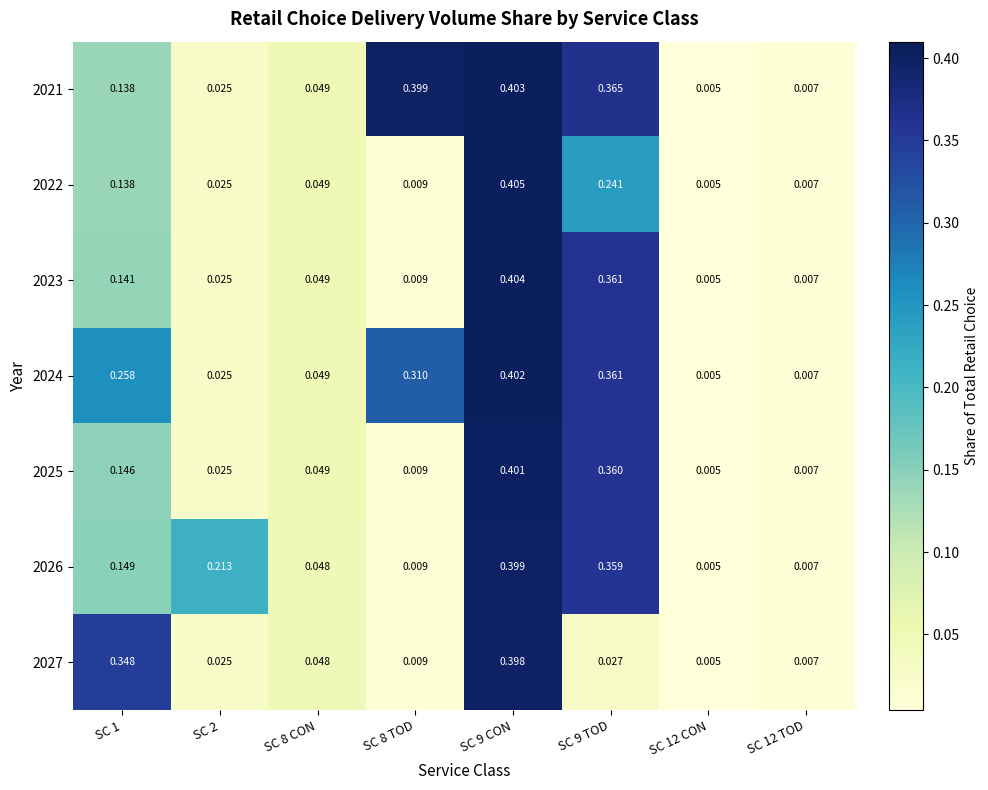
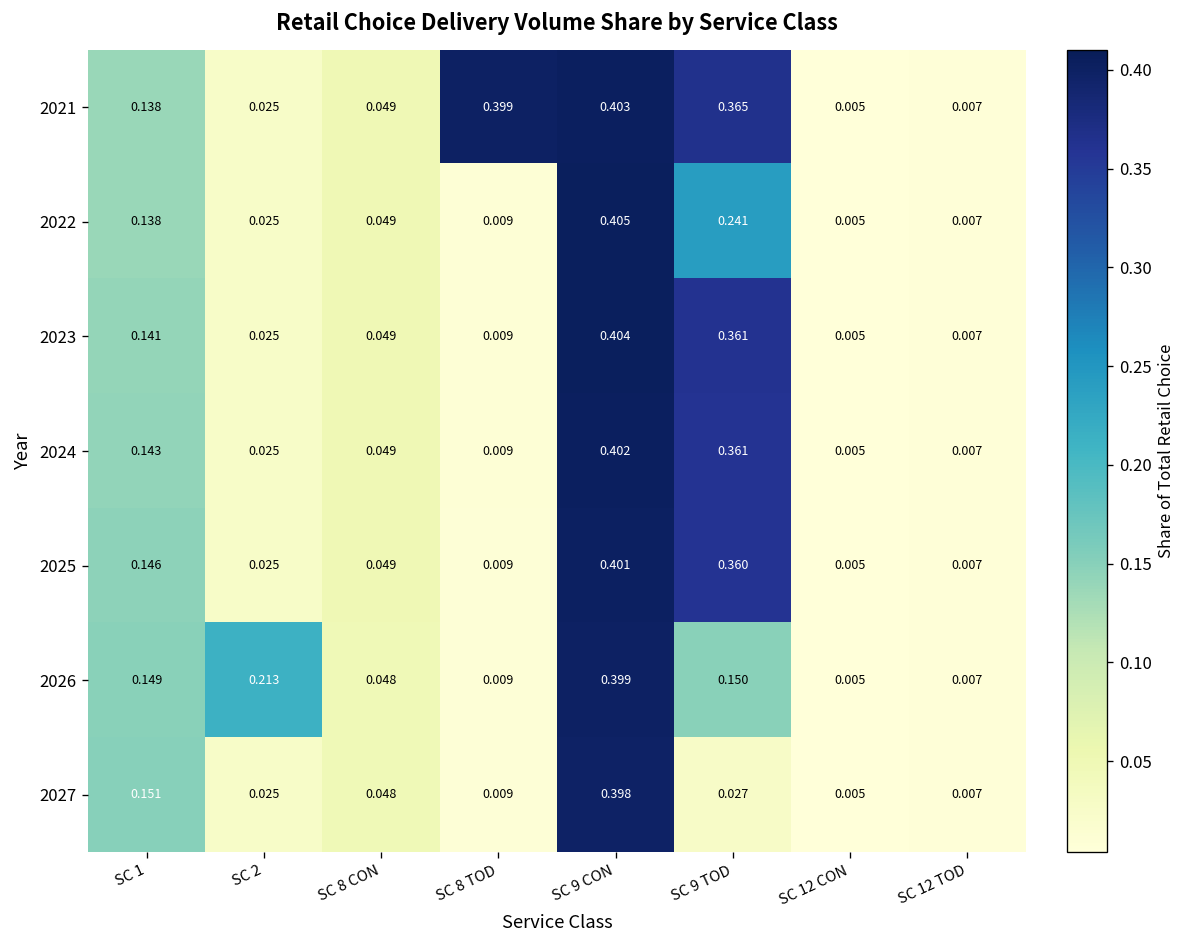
  {
    "2021": {
      "SC 1": 0.138,
      "SC 2": 0.025,
      "SC 8 CON": 0.049,
      "SC 8 TOD": 0.399,
      "SC 9 CON": 0.403,
      "SC 9 TOD": 0.365,
      "SC 12 CON": 0.005,
      "SC 12 TOD": 0.007
    },
    "2022": {
      "SC 1": 0.138,
      "SC 2": 0.025,
      "SC 8 CON": 0.049,
      "SC 8 TOD": 0.009,
      "SC 9 CON": 0.405,
      "SC 9 TOD": 0.241,
      "SC 12 CON": 0.005,
      "SC 12 TOD": 0.007
    },
    "2023": {
      "SC 1": 0.141,
      "SC 2": 0.025,
      "SC 8 CON": 0.049,
      "SC 8 TOD": 0.009,
      "SC 9 CON": 0.404,
      "SC 9 TOD": 0.361,
      "SC 12 CON": 0.005,
      "SC 12 TOD": 0.007
    },
    "2024": {
-     "SC 1": 0.258,
+     "SC 1": 0.143,
      "SC 2": 0.025,
      "SC 8 CON": 0.049,
-     "SC 8 TOD": 0.310,
+     "SC 8 TOD": 0.009,
      "SC 9 CON": 0.402,
      "SC 9 TOD": 0.361,
      "SC 12 CON": 0.005,
      "SC 12 TOD": 0.007
    },
    "2025": {
      "SC 1": 0.146,
      "SC 2": 0.025,
      "SC 8 CON": 0.049,
      "SC 8 TOD": 0.009,
      "SC 9 CON": 0.401,
      "SC 9 TOD": 0.360,
      "SC 12 CON": 0.005,
      "SC 12 TOD": 0.007
    },
    "2026": {
      "SC 1": 0.149,
      "SC 2": 0.213,
      "SC 8 CON": 0.048,
      "SC 8 TOD": 0.009,
      "SC 9 CON": 0.399,
-     "SC 9 TOD": 0.359,
+     "SC 9 TOD": 0.150,
      "SC 12 CON": 0.005,
      "SC 12 TOD": 0.007
    },
    "2027": {
-     "SC 1": 0.348,
+     "SC 1": 0.151,
      "SC 2": 0.025,
      "SC 8 CON": 0.048,
      "SC 8 TOD": 0.009,
      "SC 9 CON": 0.398,
      "SC 9 TOD": 0.027,
      "SC 12 CON": 0.005,
      "SC 12 TOD": 0.007
    }
  }
